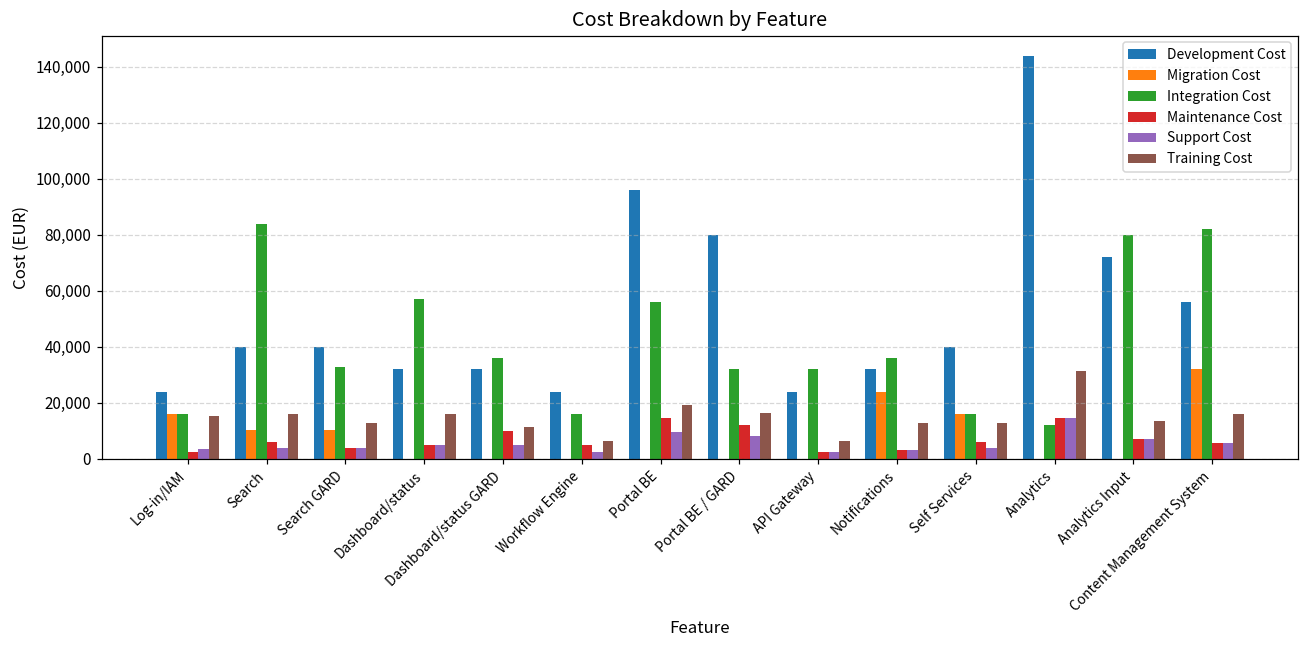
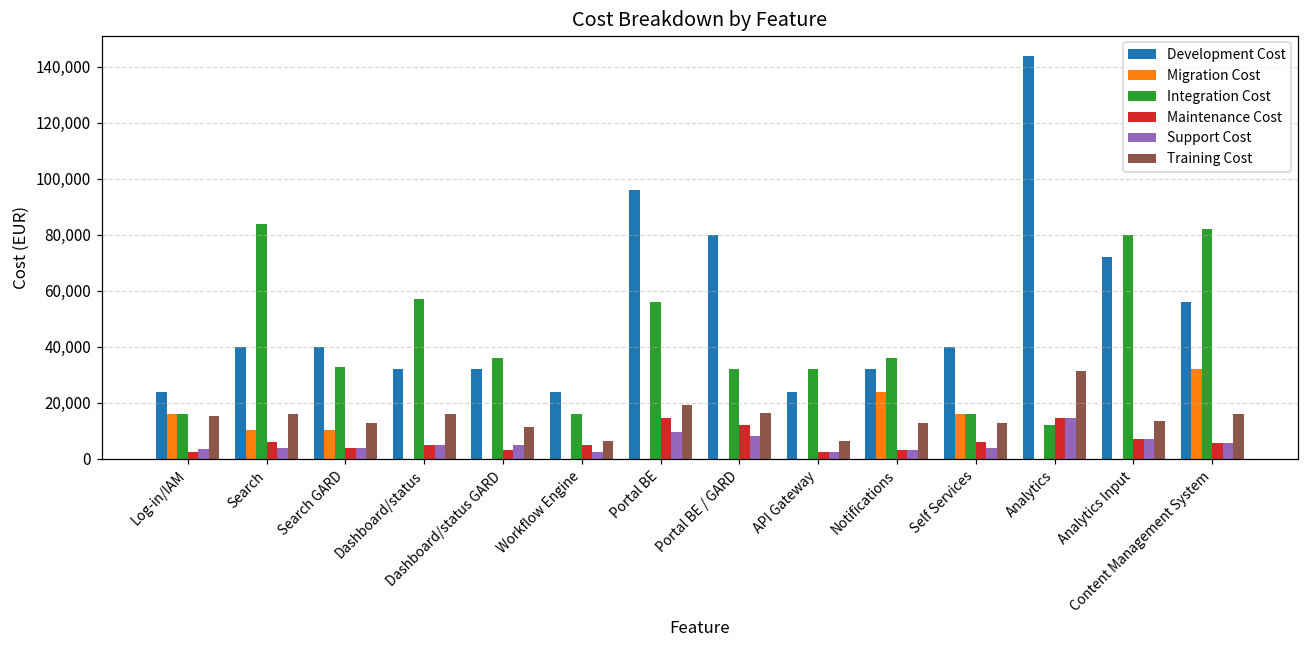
  {
    "Development Cost": {
      "Log-in/IAM": "24,000",
      "Search": "40,000",
      "Search GARD": "40,000",
      "Dashboard/status": "32,000",
      "Dashboard/status GARD": "32,000",
      "Workflow Engine": "24,000",
      "Portal BE": "96,000",
      "Portal BE / GARD": "80,000",
      "API Gateway": "24,000",
      "Notifications": "32,000",
      "Self Services": "40,000",
      "Analytics": "144,000",
      "Analytics Input": "72,000",
      "Content Management System": "56,000"
    },
    "Migration Cost": {
      "Log-in/IAM": "16,000",
      "Search": "10,000",
      "Search GARD": "10,000",
      "Dashboard/status": "0",
      "Dashboard/status GARD": "0",
      "Workflow Engine": "0",
      "Portal BE": "0",
      "Portal BE / GARD": "0",
      "API Gateway": "0",
      "Notifications": "24,000",
      "Self Services": "16,000",
      "Analytics": "0",
      "Analytics Input": "0",
      "Content Management System": "32,000"
    },
    "Integration Cost": {
      "Log-in/IAM": "16,000",
      "Search": "84,000",
      "Search GARD": "33,000",
      "Dashboard/status": "57,000",
      "Dashboard/status GARD": "36,000",
      "Workflow Engine": "16,000",
      "Portal BE": "56,000",
      "Portal BE / GARD": "32,000",
      "API Gateway": "32,000",
      "Notifications": "36,000",
      "Self Services": "16,000",
      "Analytics": "12,000",
      "Analytics Input": "80,000",
      "Content Management System": "82,000"
    },
    "Maintenance Cost": {
      "Log-in/IAM": "2,000",
      "Search": "6,000",
      "Search GARD": "4,000",
      "Dashboard/status": "5,000",
-     "Dashboard/status GARD": "10,000",
+     "Dashboard/status GARD": "3,000",
      "Workflow Engine": "5,000",
      "Portal BE": "14,000",
      "Portal BE / GARD": "12,000",
      "API Gateway": "2,000",
      "Notifications": "3,000",
      "Self Services": "6,000",
      "Analytics": "14,000",
      "Analytics Input": "7,000",
      "Content Management System": "6,000"
    },
    "Support Cost": {
      "Log-in/IAM": "4,000",
      "Search": "4,000",
      "Search GARD": "4,000",
      "Dashboard/status": "5,000",
      "Dashboard/status GARD": "5,000",
      "Workflow Engine": "2,000",
      "Portal BE": "10,000",
      "Portal BE / GARD": "8,000",
      "API Gateway": "2,000",
      "Notifications": "3,000",
      "Self Services": "4,000",
      "Analytics": "14,000",
      "Analytics Input": "7,000",
      "Content Management System": "6,000"
    },
    "Training Cost": {
      "Log-in/IAM": "15,000",
      "Search": "16,000",
      "Search GARD": "13,000",
      "Dashboard/status": "16,000",
      "Dashboard/status GARD": "11,000",
      "Workflow Engine": "6,000",
      "Portal BE": "19,000",
      "Portal BE / GARD": "16,000",
      "API Gateway": "6,000",
      "Notifications": "13,000",
      "Self Services": "13,000",
      "Analytics": "31,000",
      "Analytics Input": "14,000",
      "Content Management System": "16,000"
    }
  }
